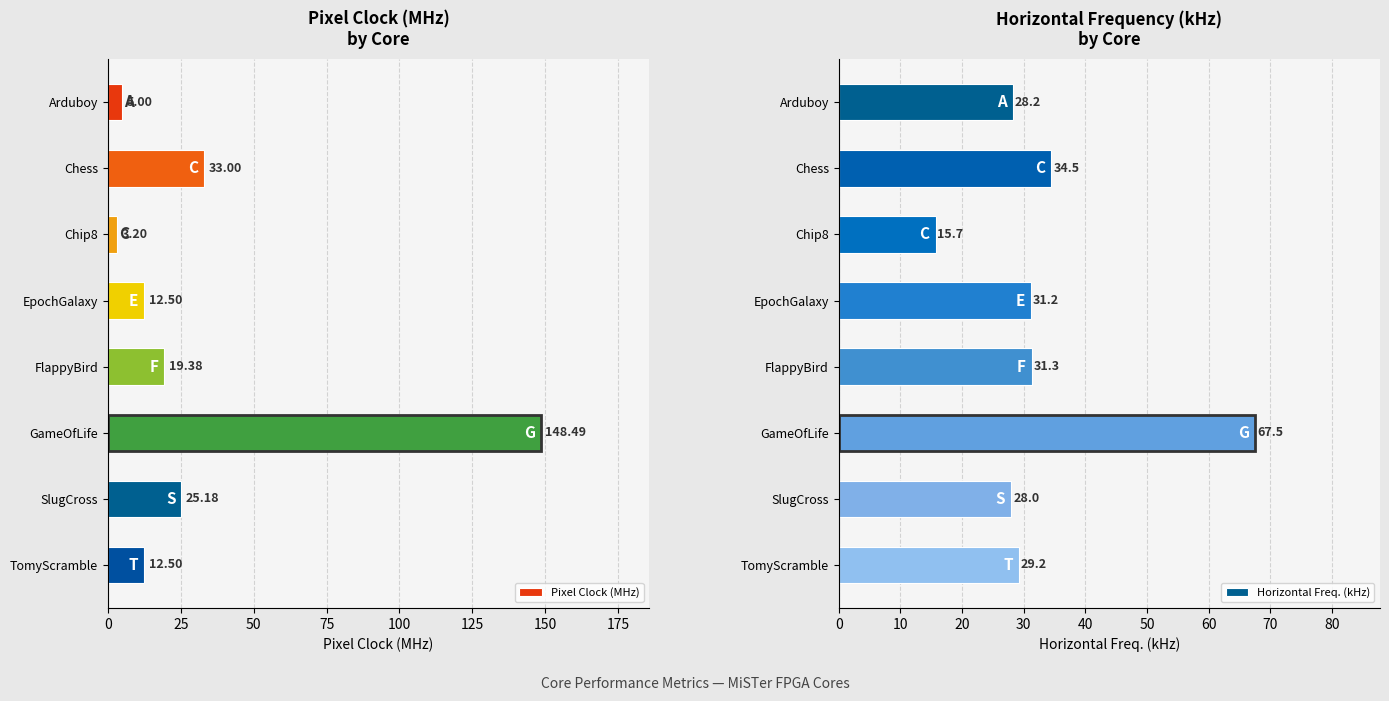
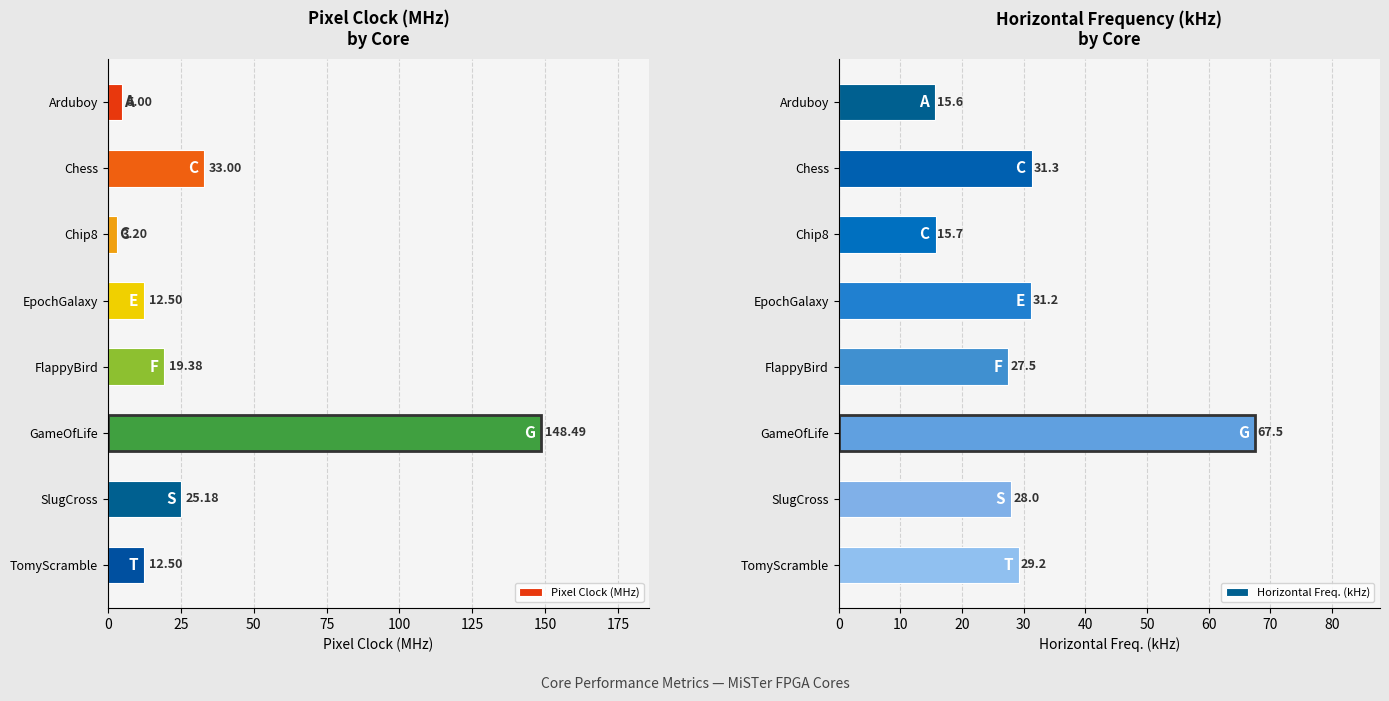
  {
    "Pixel Clock (MHz) by Core": {
      "Chess": 33.00,
      "EpochGalaxy": 12.50,
      "FlappyBird": 19.38,
      "GameOfLife": 148.49,
      "SlugCross": 25.18,
      "TomyScramble": 12.50
    },
    "Horizontal Frequency (kHz) by Core": {
-     "Arduboy": 28.2,
-     "Chess": 34.5,
+     "Arduboy": 15.6,
+     "Chess": 31.3,
      "Chip8": 15.7,
      "EpochGalaxy": 31.2,
-     "FlappyBird": 31.3,
+     "FlappyBird": 27.5,
      "GameOfLife": 67.5,
      "SlugCross": 28.0,
      "TomyScramble": 29.2
    }
  }
